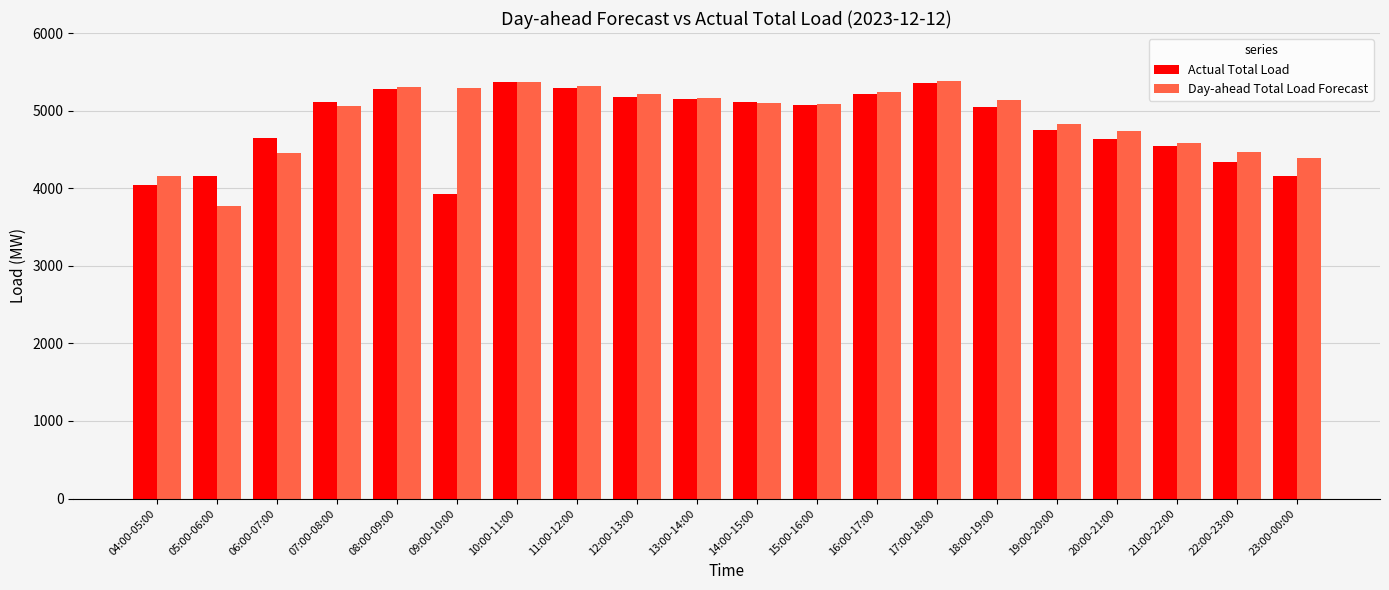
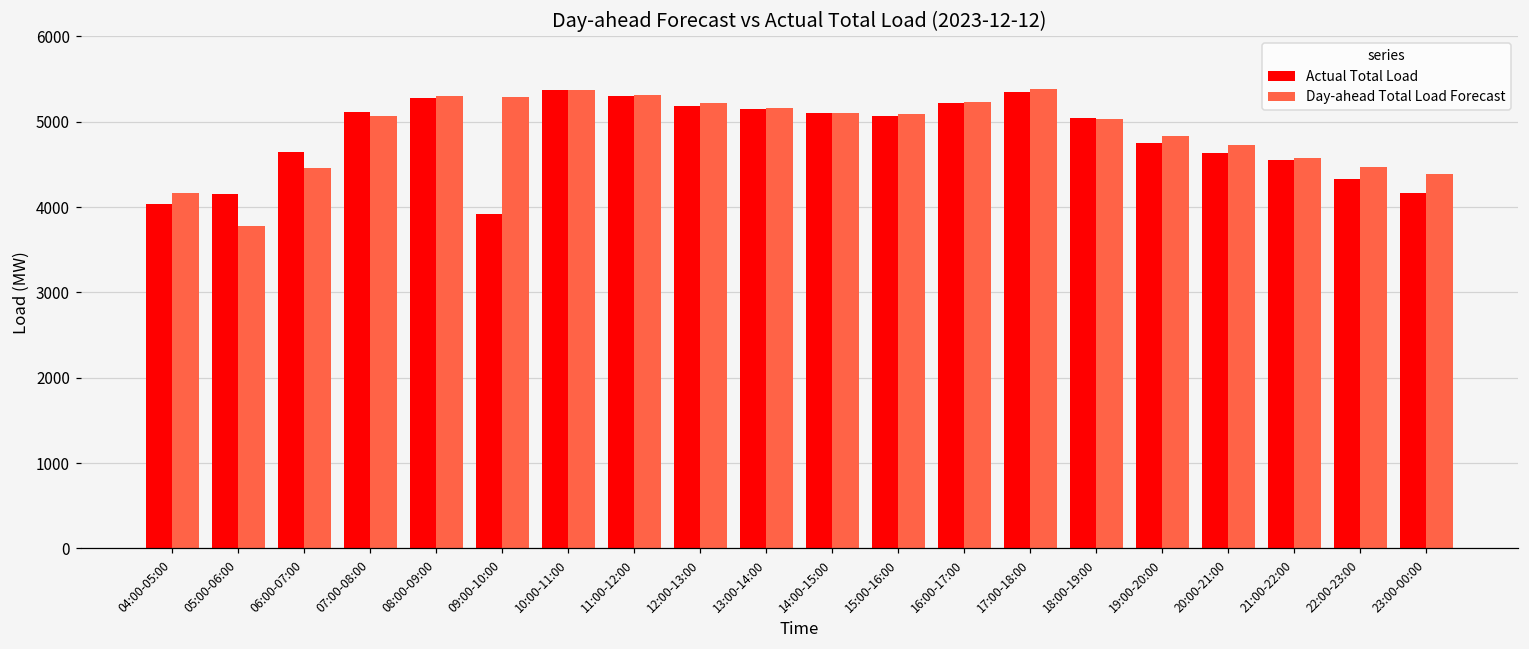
  {
    "Actual Total Load": {
      "04:00-05:00": 4000,
      "05:00-06:00": 4200,
      "06:00-07:00": 4700,
      "07:00-08:00": 5100,
      "08:00-09:00": 5300,
      "09:00-10:00": 3900,
      "10:00-11:00": 5400,
      "11:00-12:00": 5300,
      "12:00-13:00": 5200,
      "13:00-14:00": 5200,
      "14:00-15:00": 5100,
      "15:00-16:00": 5100,
      "16:00-17:00": 5200,
      "17:00-18:00": 5400,
      "18:00-19:00": 5000,
      "19:00-20:00": 4800,
      "20:00-21:00": 4600,
      "21:00-22:00": 4500,
      "22:00-23:00": 4300,
      "23:00-00:00": 4200
    },
    "Day-ahead Total Load Forecast": {
      "04:00-05:00": 4200,
      "05:00-06:00": 3800,
      "06:00-07:00": 4500,
      "07:00-08:00": 5100,
      "08:00-09:00": 5300,
      "09:00-10:00": 5300,
      "10:00-11:00": 5400,
      "11:00-12:00": 5300,
      "12:00-13:00": 5200,
      "13:00-14:00": 5200,
      "14:00-15:00": 5100,
      "15:00-16:00": 5100,
      "16:00-17:00": 5200,
      "17:00-18:00": 5400,
-     "18:00-19:00": 5100,
+     "18:00-19:00": 5000,
      "19:00-20:00": 4800,
      "20:00-21:00": 4700,
      "21:00-22:00": 4600,
      "22:00-23:00": 4500,
      "23:00-00:00": 4400
    }
  }
